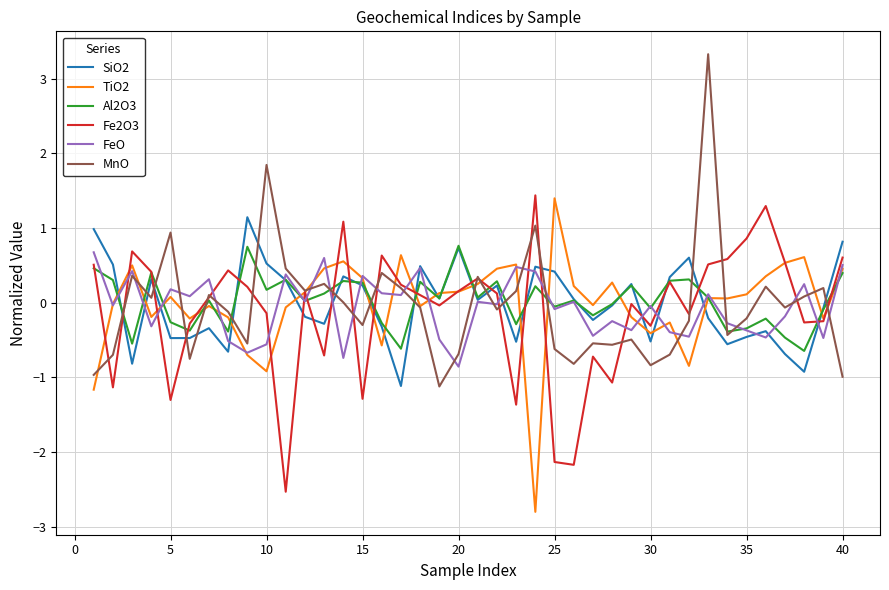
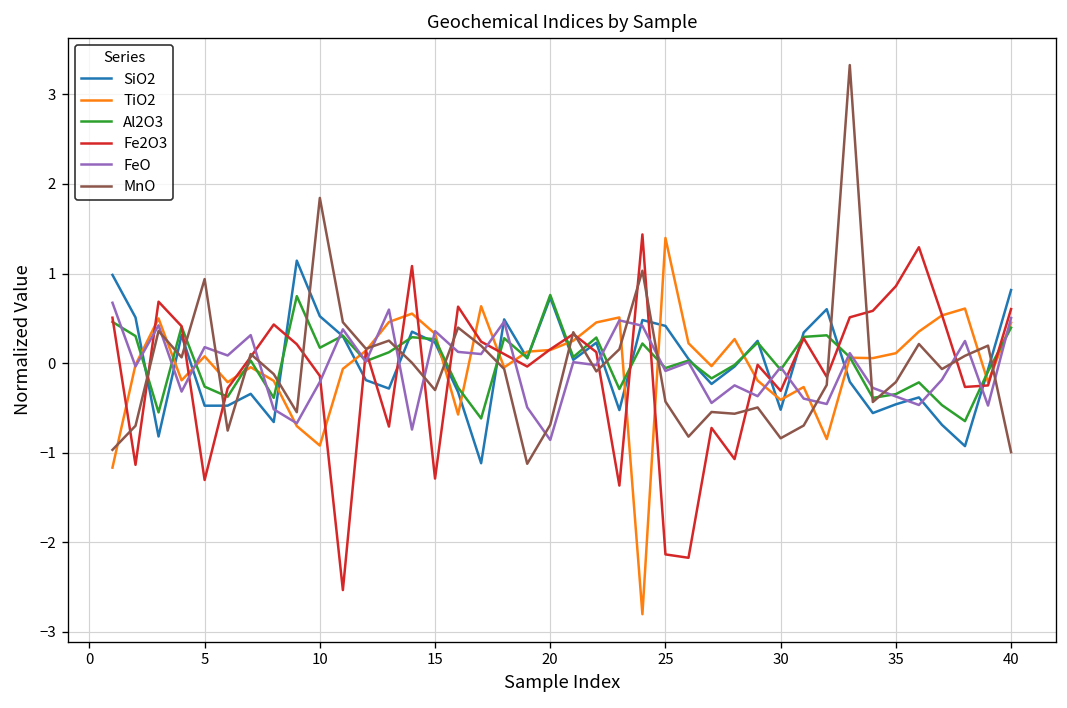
  {
    "SiO2": {
      "5": -0.5,
      "10": 0.5,
      "15": 0.2,
      "25": 0.4,
      "30": -0.5,
      "35": -0.5,
      "40": 0.8
    },
    "TiO2": {
      "5": 0.1,
      "10": -0.9,
      "25": 1.4,
      "30": -0.4,
      "35": 0.1,
      "40": 0.5
    },
    "Al2O3": {
      "5": -0.3,
      "10": 0.2,
      "15": 0.3,
      "40": 0.4
    },
    "Fe2O3": {
      "5": -1.3,
      "10": -0.1,
      "15": -1.3,
      "25": -2.1,
      "30": -0.3,
      "35": 0.9,
      "40": 0.6
    },
    "FeO": {
      "5": 0.2,
-     "10": -0.6,
+     "10": -0.2,
      "20": -0.9,
      "40": 0.5
    },
    "MnO": {
      "5": 0.9,
      "10": 1.8,
      "15": -0.3,
      "20": -0.7,
-     "25": -0.6,
+     "25": -0.4,
      "30": -0.8,
      "35": -0.2,
      "40": -1.0
    }
  }
